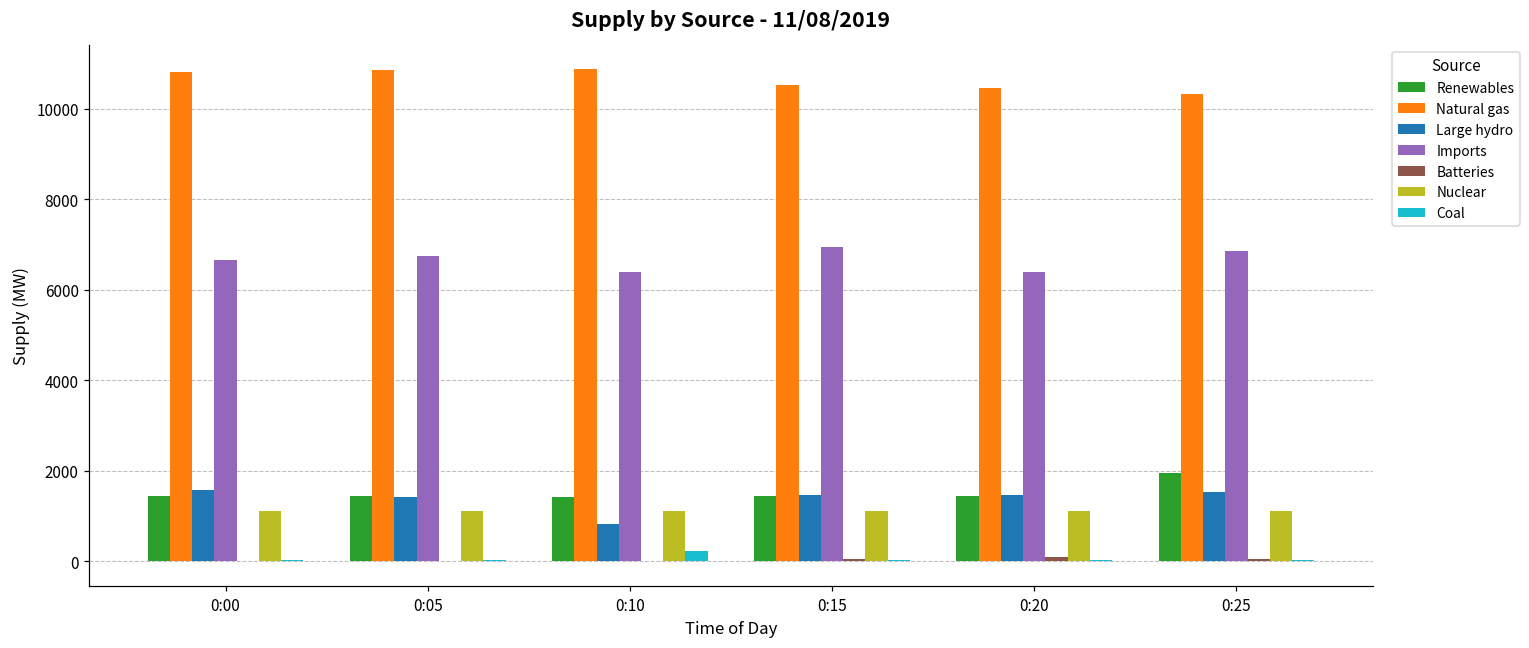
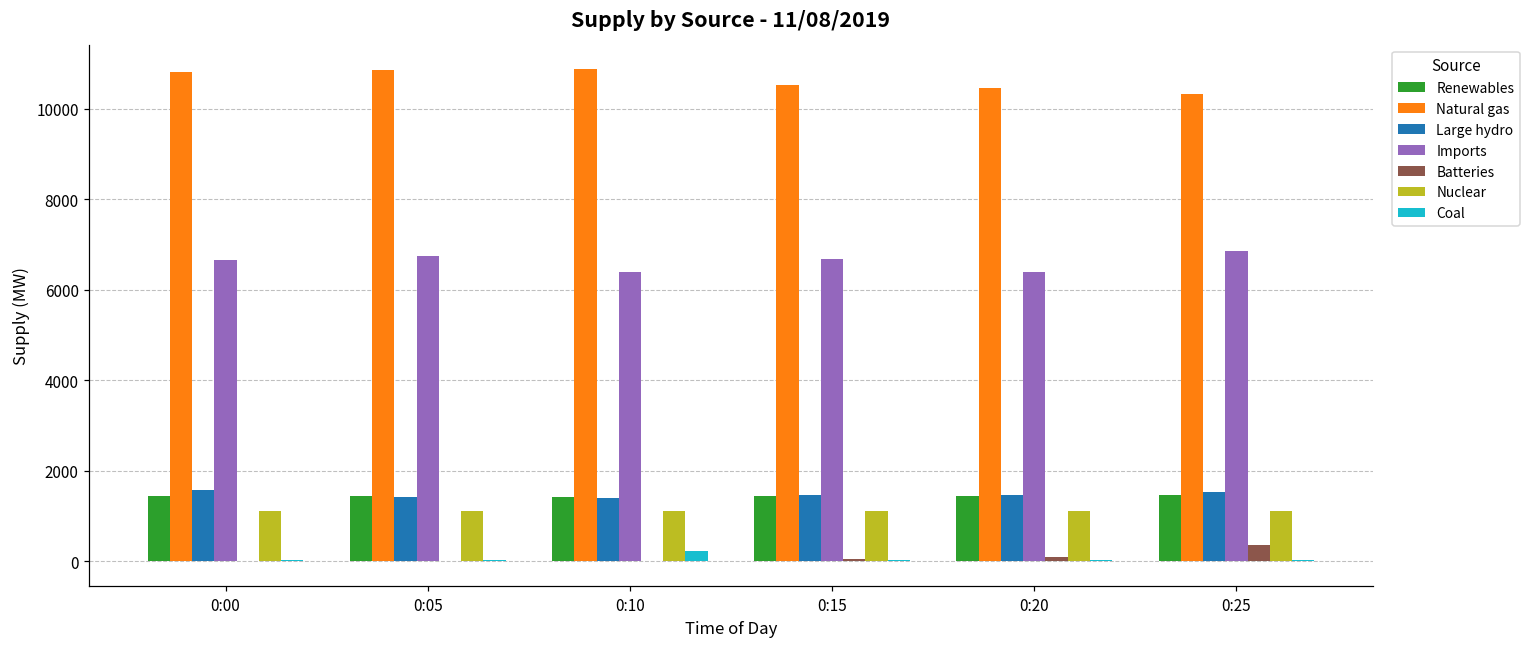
  {
    "Renewables": {
      "0:00": 1400,
      "0:05": 1400,
      "0:10": 1400,
      "0:15": 1400,
      "0:20": 1400,
-     "0:25": 1900
+     "0:25": 1500
    },
    "Natural gas": {
      "0:00": 10800,
      "0:05": 10900,
      "0:10": 10900,
      "0:15": 10500,
      "0:20": 10500,
      "0:25": 10300
    },
    "Large hydro": {
      "0:00": 1600,
      "0:05": 1400,
-     "0:10": 800,
+     "0:10": 1400,
      "0:15": 1500,
      "0:20": 1500,
      "0:25": 1500
    },
    "Imports": {
      "0:00": 6600,
      "0:05": 6700,
      "0:10": 6400,
-     "0:15": 6900,
+     "0:15": 6700,
      "0:20": 6400,
      "0:25": 6900
    },
    "Batteries": {
      "0:20": 100,
-     "0:25": 0
+     "0:25": 400
    },
    "Nuclear": {
      "0:00": 1100,
      "0:05": 1100,
      "0:10": 1100,
      "0:15": 1100,
      "0:20": 1100,
      "0:25": 1100
    },
    "Coal": {
      "0:10": 200
    }
  }
